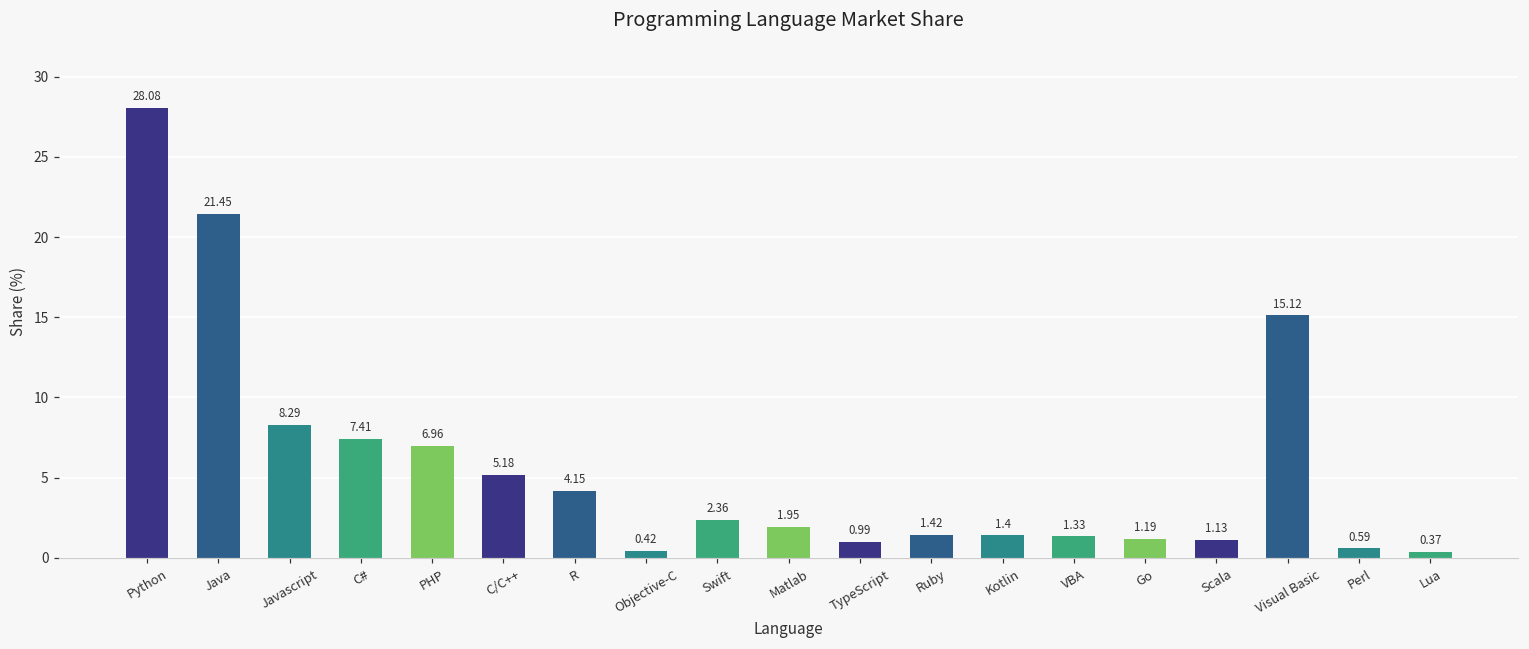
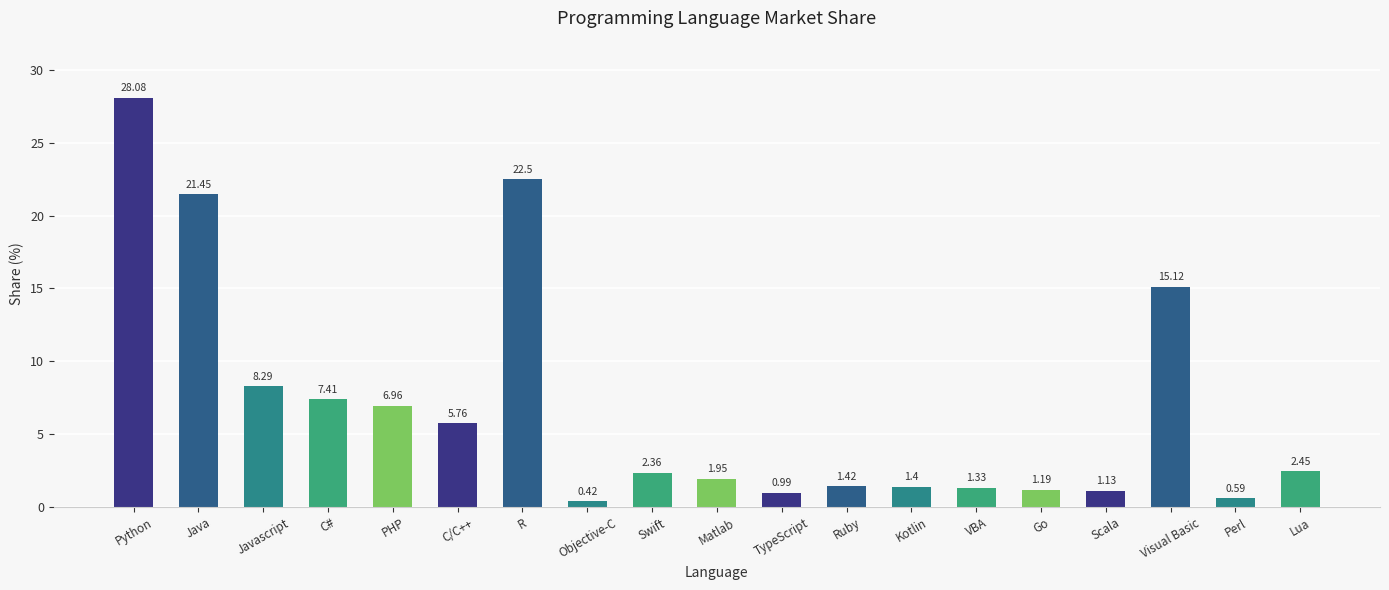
  {
    "Python": 28.08,
    "Java": 21.45,
    "Javascript": 8.29,
    "C#": 7.41,
    "PHP": 6.96,
-   "C/C++": 5.18,
-   "R": 4.15,
+   "C/C++": 5.76,
+   "R": 22.5,
    "Objective-C": 0.42,
    "Swift": 2.36,
    "Matlab": 1.95,
    "TypeScript": 0.99,
    "Ruby": 1.42,
    "Kotlin": 1.4,
    "VBA": 1.33,
    "Go": 1.19,
    "Scala": 1.13,
    "Visual Basic": 15.12,
    "Perl": 0.59,
-   "Lua": 0.37
+   "Lua": 2.45
  }
